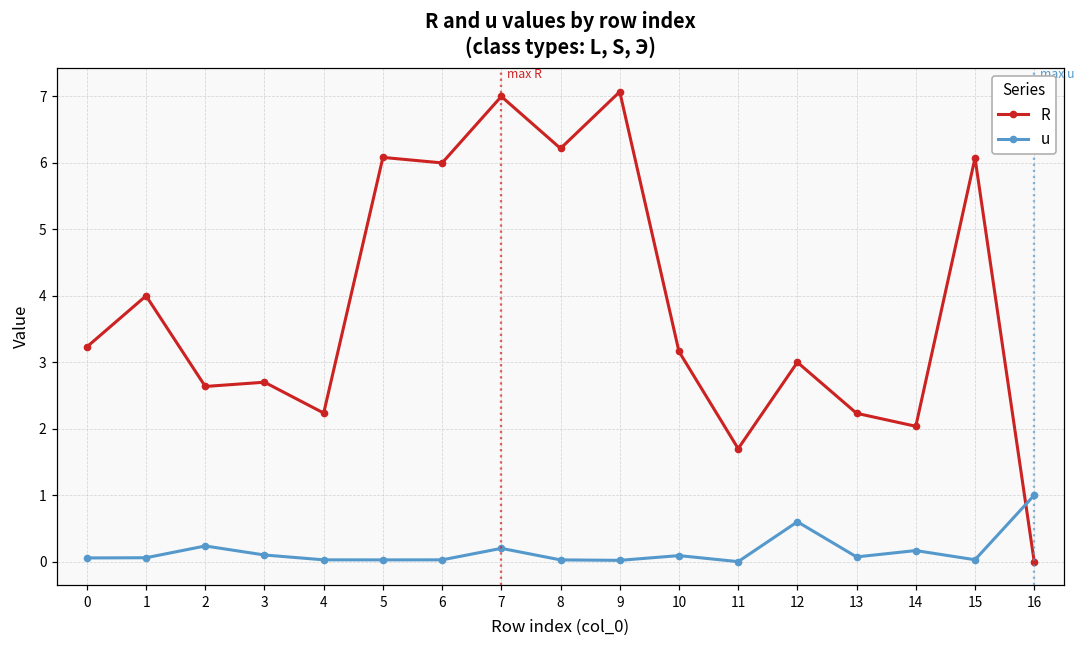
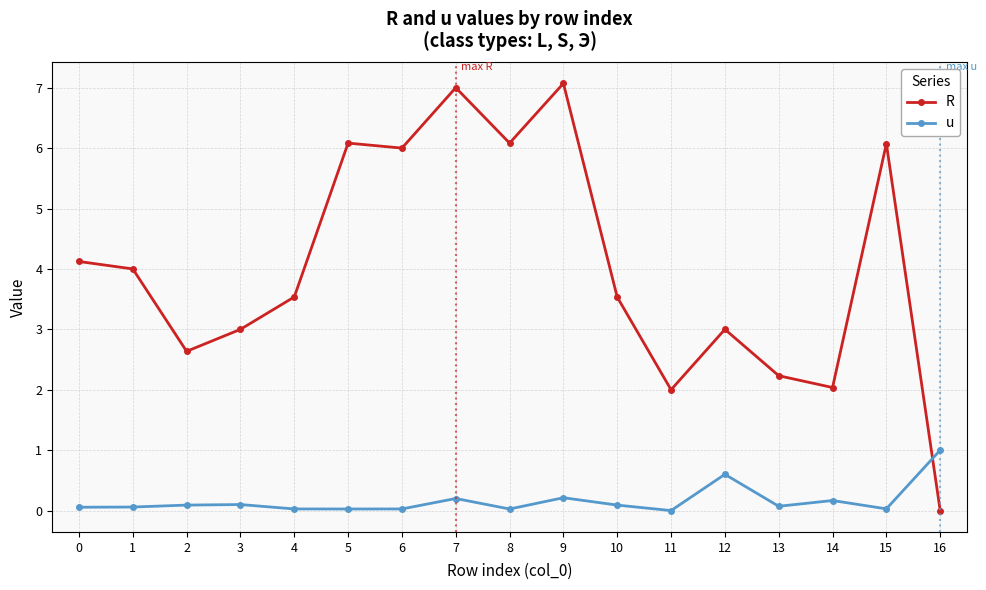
  {
    "R": {
-     "0": 3.2,
+     "0": 4.1,
      "1": 4.0,
      "2": 2.6,
-     "3": 2.7,
-     "4": 2.2,
+     "3": 3.0,
+     "4": 3.5,
      "5": 6.1,
      "6": 6.0,
      "7": 7.0,
-     "8": 6.2,
+     "8": 6.1,
      "9": 7.1,
-     "10": 3.2,
-     "11": 1.7,
+     "10": 3.5,
+     "11": 2.0,
      "12": 3.0,
      "13": 2.2,
      "14": 2.0,
      "15": 6.1,
      "16": 0.0
    },
    "u": {
      "0": 0.1,
      "1": 0.1,
-     "2": 0.2,
+     "2": 0.1,
      "3": 0.1,
      "4": 0.0,
      "5": 0.0,
      "6": 0.0,
      "7": 0.2,
      "8": 0.0,
-     "9": 0.0,
+     "9": 0.2,
      "10": 0.1,
      "11": 0.0,
      "12": 0.6,
      "13": 0.1,
      "14": 0.2,
      "15": 0.0,
      "16": 1.0
    }
  }
